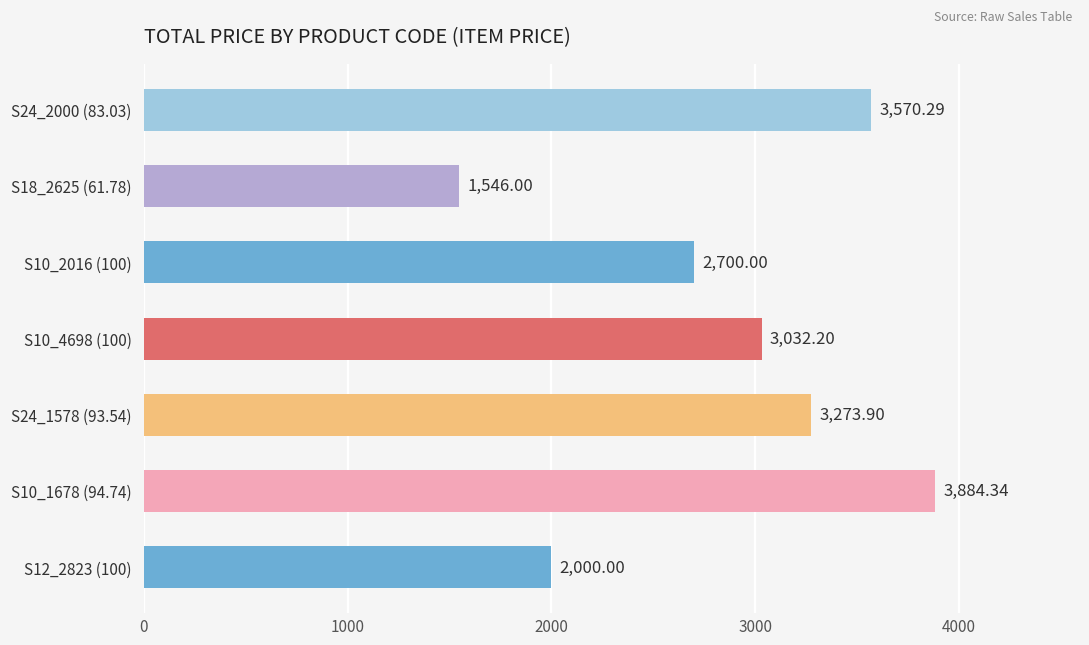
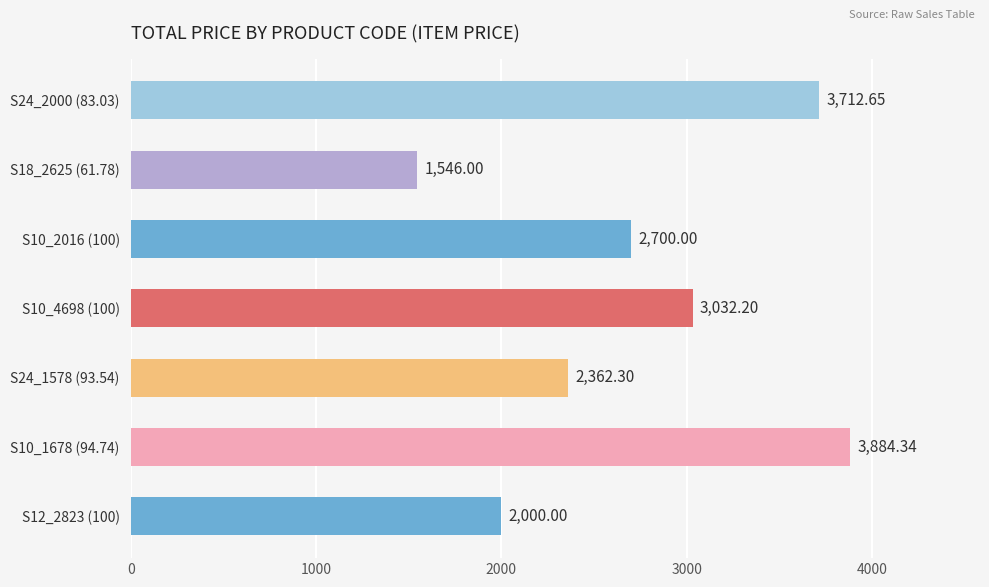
  {
-   "S24_2000 (83.03)": "3,570.29",
+   "S24_2000 (83.03)": "3,712.65",
    "S18_2625 (61.78)": "1,546.00",
    "S10_2016 (100)": "2,700.00",
    "S10_4698 (100)": "3,032.20",
-   "S24_1578 (93.54)": "3,273.90",
+   "S24_1578 (93.54)": "2,362.30",
    "S10_1678 (94.74)": "3,884.34",
    "S12_2823 (100)": "2,000.00"
  }
